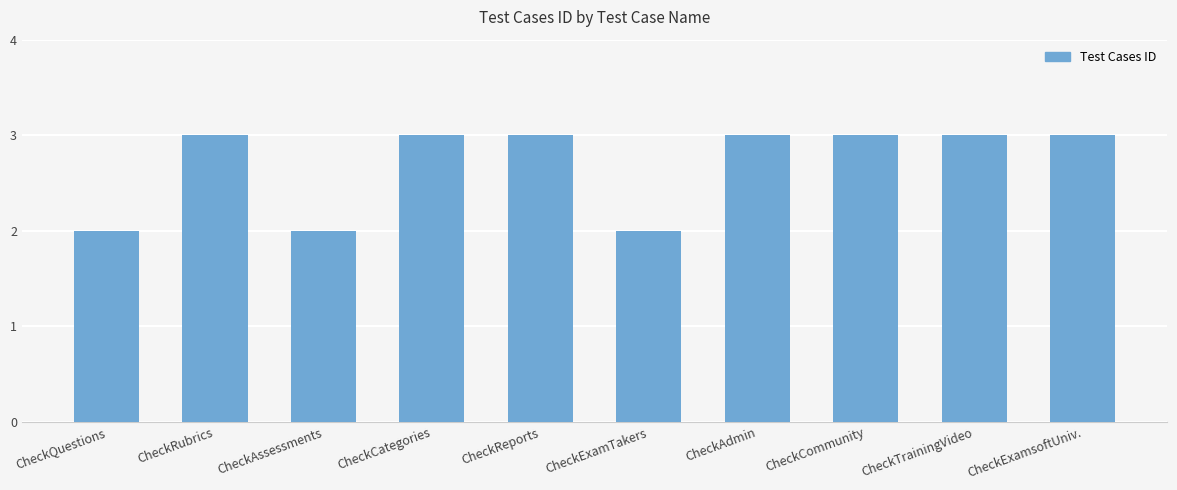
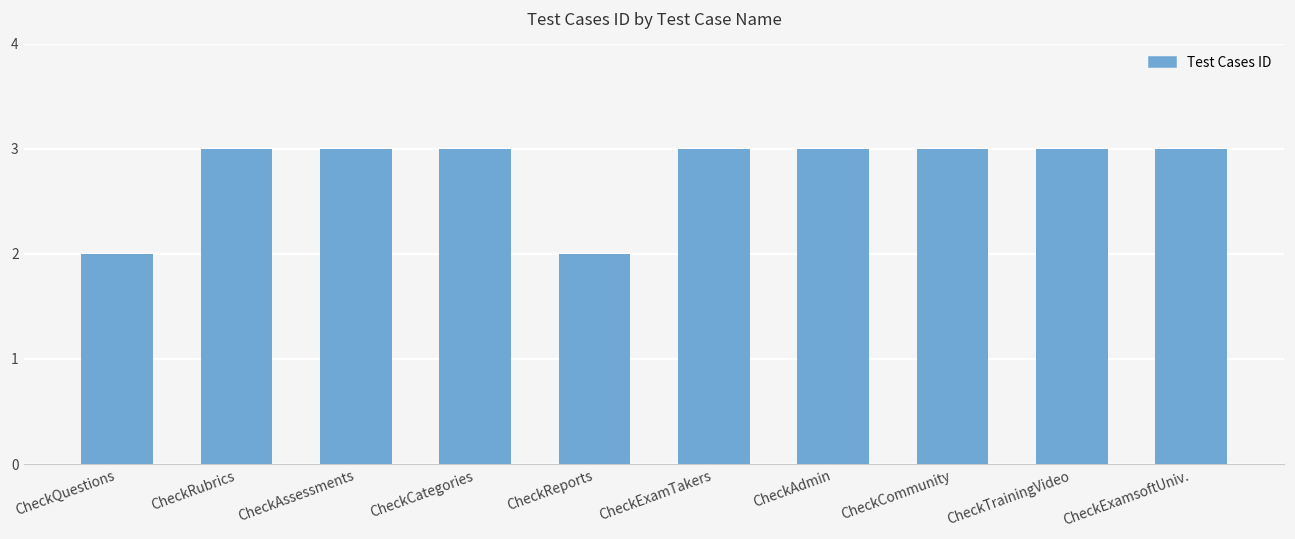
  {
    "CheckQuestions": 2,
    "CheckRubrics": 3,
-   "CheckAssessments": 2,
+   "CheckAssessments": 3,
    "CheckCategories": 3,
-   "CheckReports": 3,
-   "CheckExamTakers": 2,
+   "CheckReports": 2,
+   "CheckExamTakers": 3,
    "CheckAdmin": 3,
    "CheckCommunity": 3,
    "CheckTrainingVideo": 3,
    "CheckExamsoftUniv.": 3
  }
